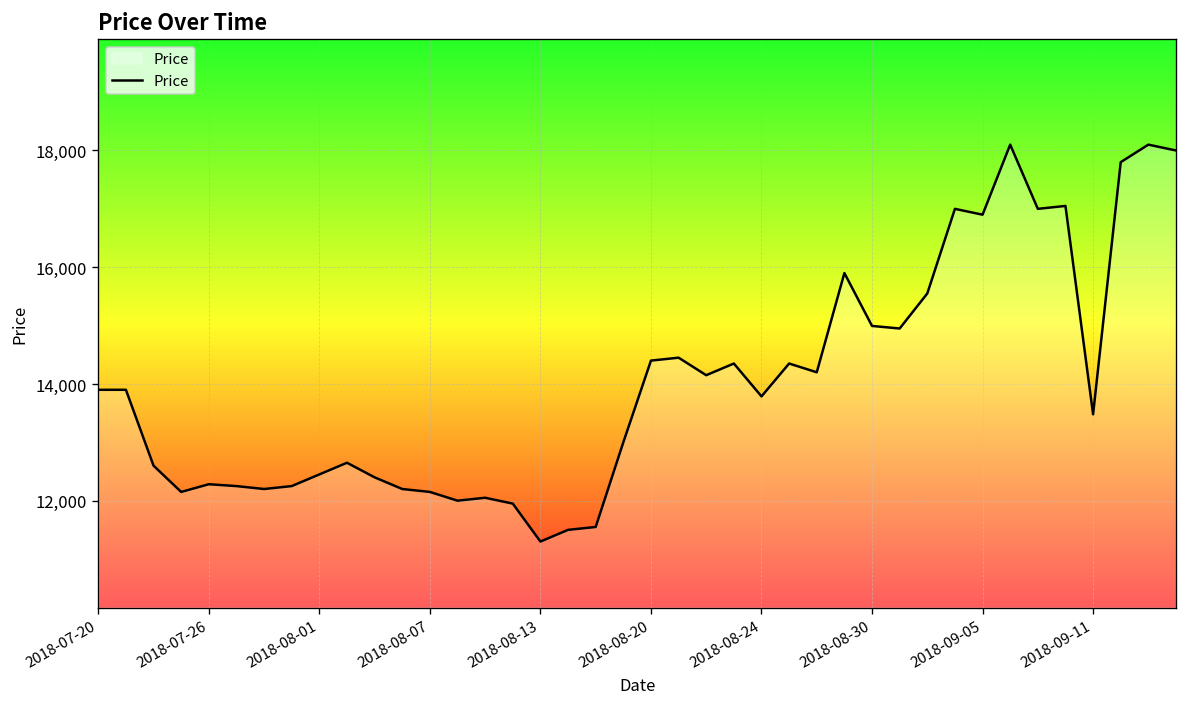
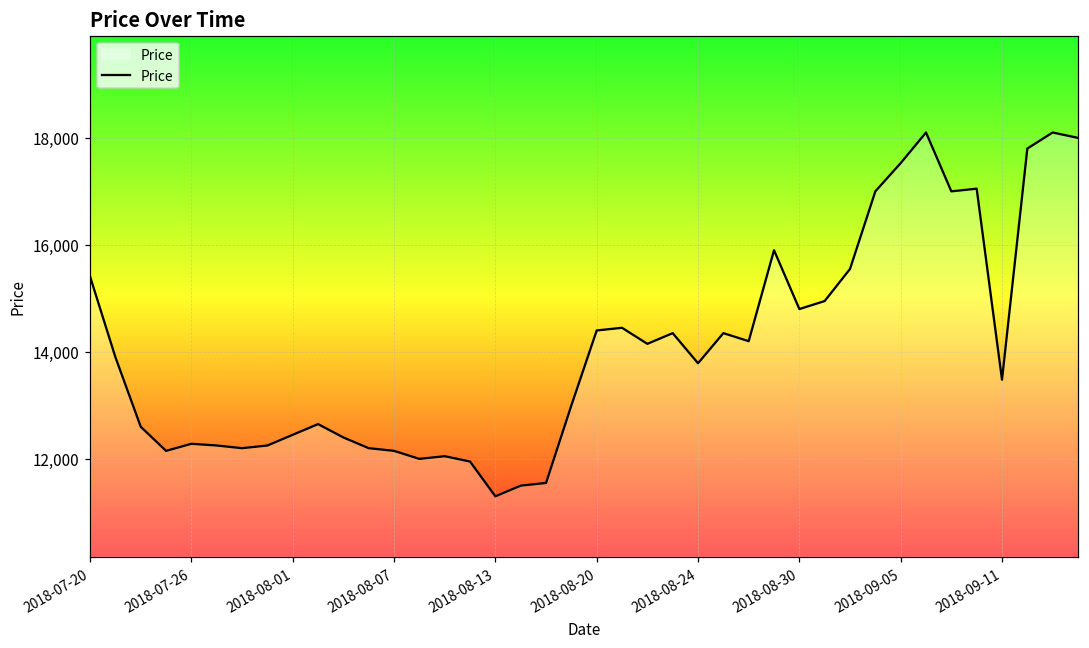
  {
-   "2018-07-20": "13,900",
+   "2018-07-20": "15,400",
    "2018-07-26": "12,300",
    "2018-08-01": "12,500",
    "2018-08-07": "12,200",
    "2018-08-13": "11,300",
    "2018-08-20": "14,400",
    "2018-08-24": "13,800",
-   "2018-08-30": "15,000",
-   "2018-09-05": "16,900",
+   "2018-08-30": "14,800",
+   "2018-09-05": "17,500",
    "2018-09-11": "13,500"
  }
